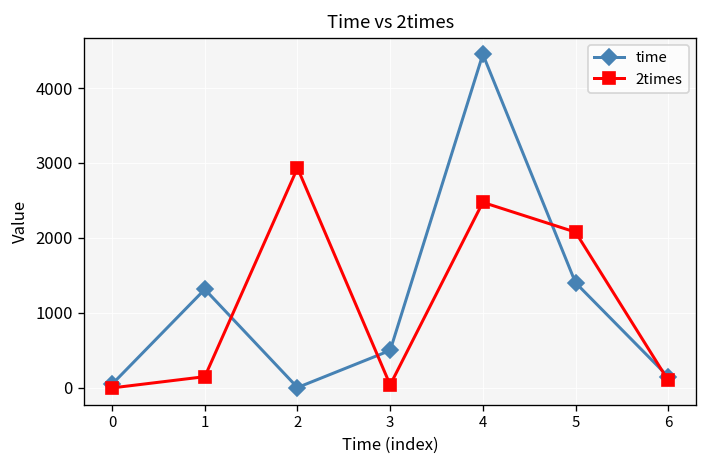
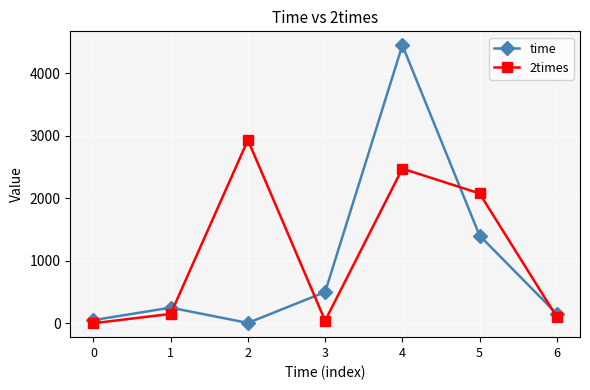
  {
    "time": {
      "0": 100,
-     "1": 1300,
+     "1": 300,
      "2": 0,
      "3": 500,
      "4": 4500,
      "5": 1400,
      "6": 200
    },
    "2times": {
      "0": 0,
      "1": 200,
      "2": 2900,
      "3": 0,
      "4": 2500,
      "5": 2100,
      "6": 100
    }
  }
